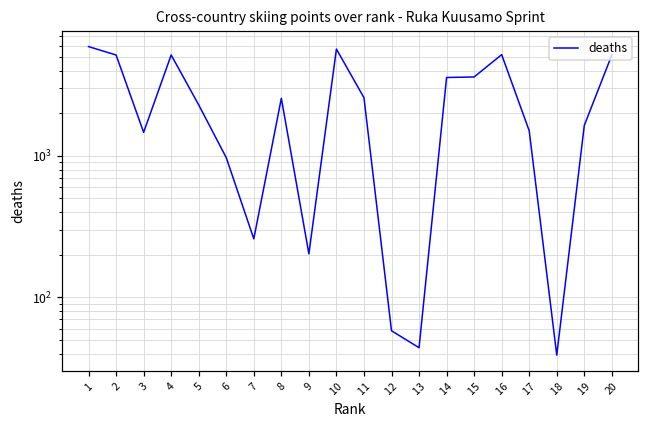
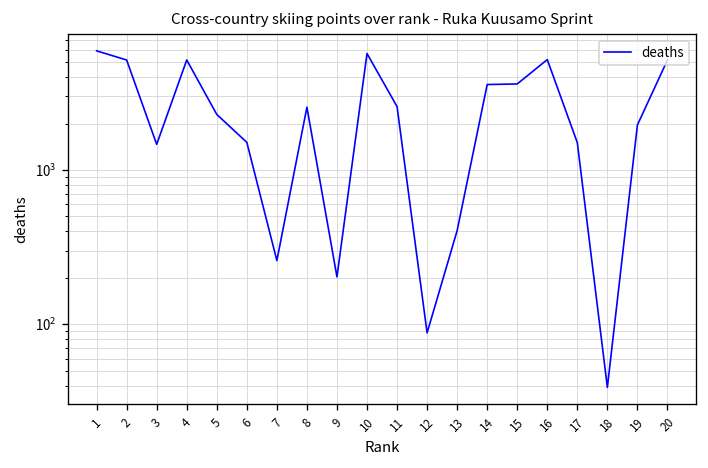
  {
    "1": 6000,
    "2": 5200,
    "3": 1500,
    "4": 5200,
    "5": 2300,
-   "6": 1000,
+   "6": 1500,
    "7": 260,
    "8": 2600,
    "9": 200,
    "10": 6000,
    "11": 2600,
-   "12": 60,
-   "13": 44,
+   "12": 90,
+   "13": 410,
    "14": 3600,
    "15": 3600,
    "16": 5200,
    "17": 1500,
    "18": 39,
-   "19": 1600
+   "19": 2000
  }
